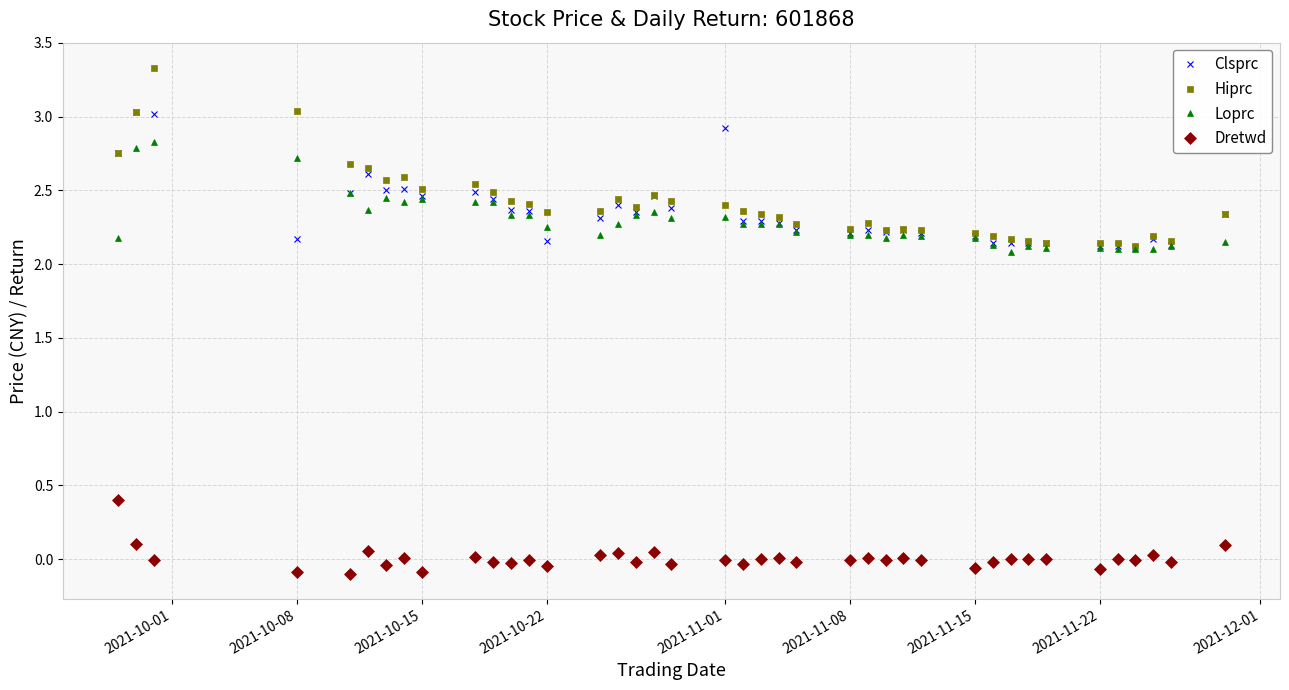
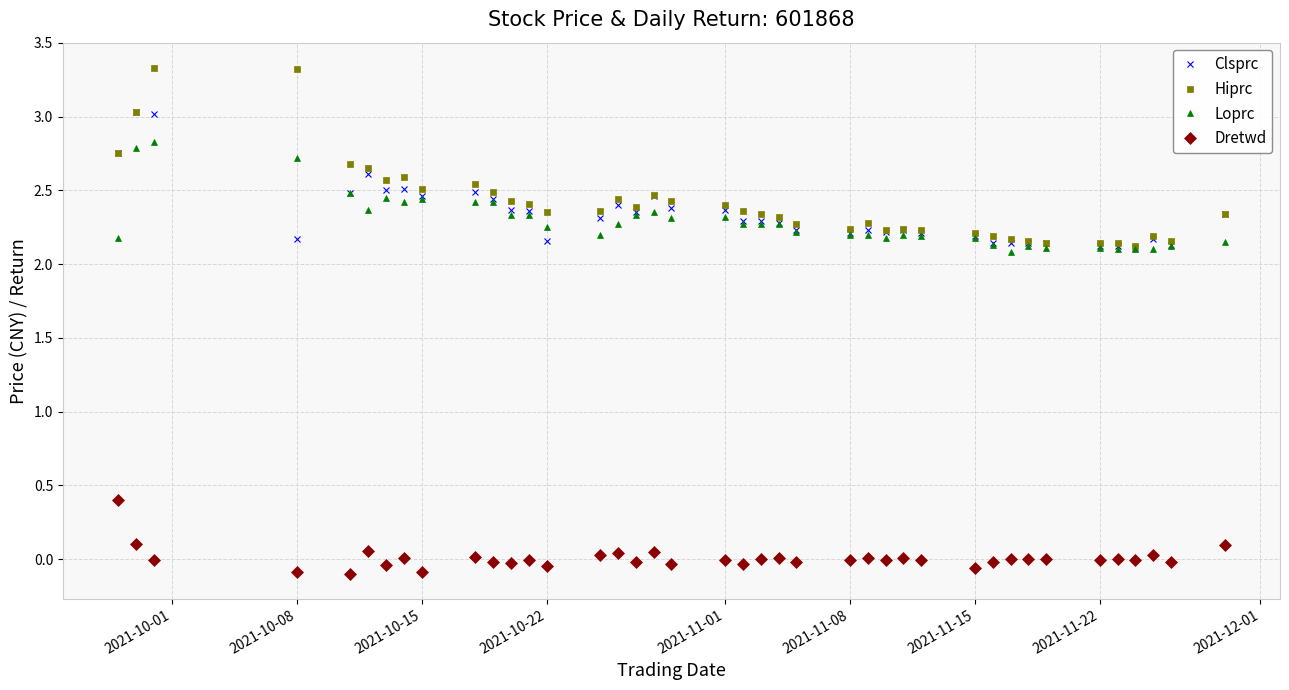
  {
    "Clsprc": {
      "2021-10-08": 2.17,
      "2021-10-15": 2.46,
      "2021-10-22": 2.16,
-     "2021-11-01": 2.92
+     "2021-11-01": 2.37
    },
    "Hiprc": {
-     "2021-10-08": 3.04,
+     "2021-10-08": 3.32,
      "2021-10-15": 2.51,
      "2021-10-22": 2.35,
      "2021-11-01": 2.40,
      "2021-11-08": 2.24,
      "2021-11-15": 2.21,
      "2021-11-22": 2.14
    },
    "Loprc": {
      "2021-10-08": 2.72,
      "2021-10-15": 2.44,
      "2021-10-22": 2.25,
      "2021-11-01": 2.32
    },
    "Dretwd": {
      "2021-10-08": -0.09,
      "2021-10-15": -0.09,
      "2021-10-22": -0.05,
      "2021-11-01": 0.00,
      "2021-11-08": -0.01,
      "2021-11-15": -0.06,
-     "2021-11-22": -0.07
+     "2021-11-22": -0.01
    }
  }
